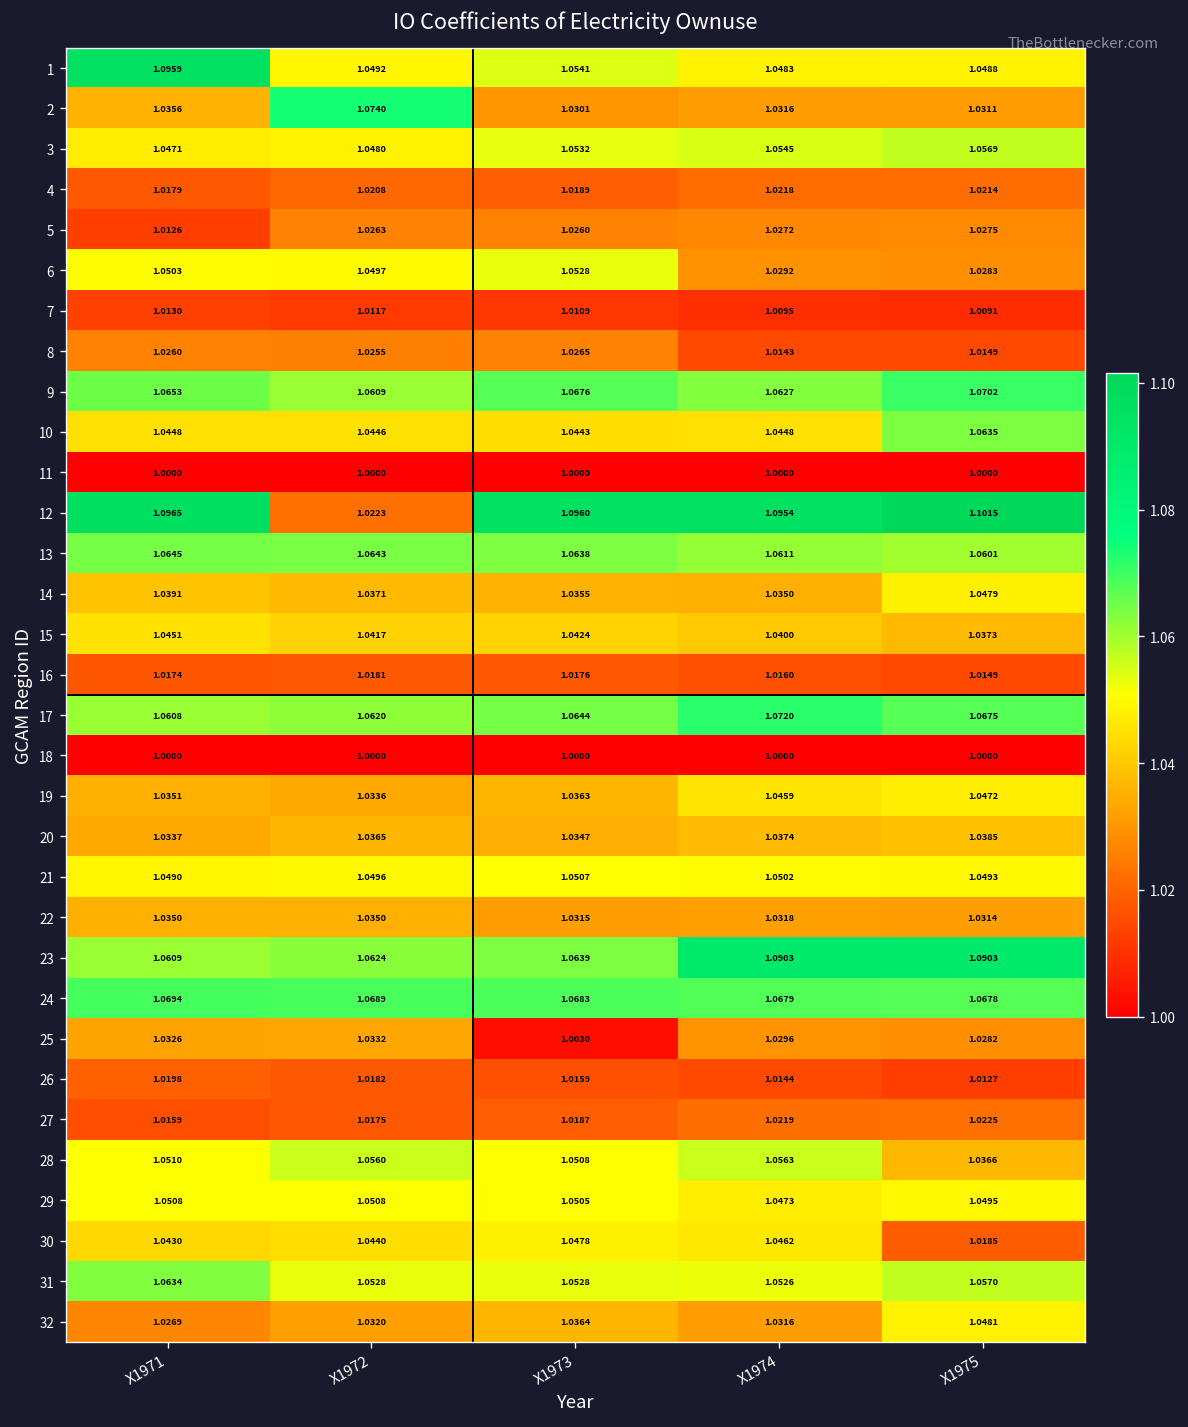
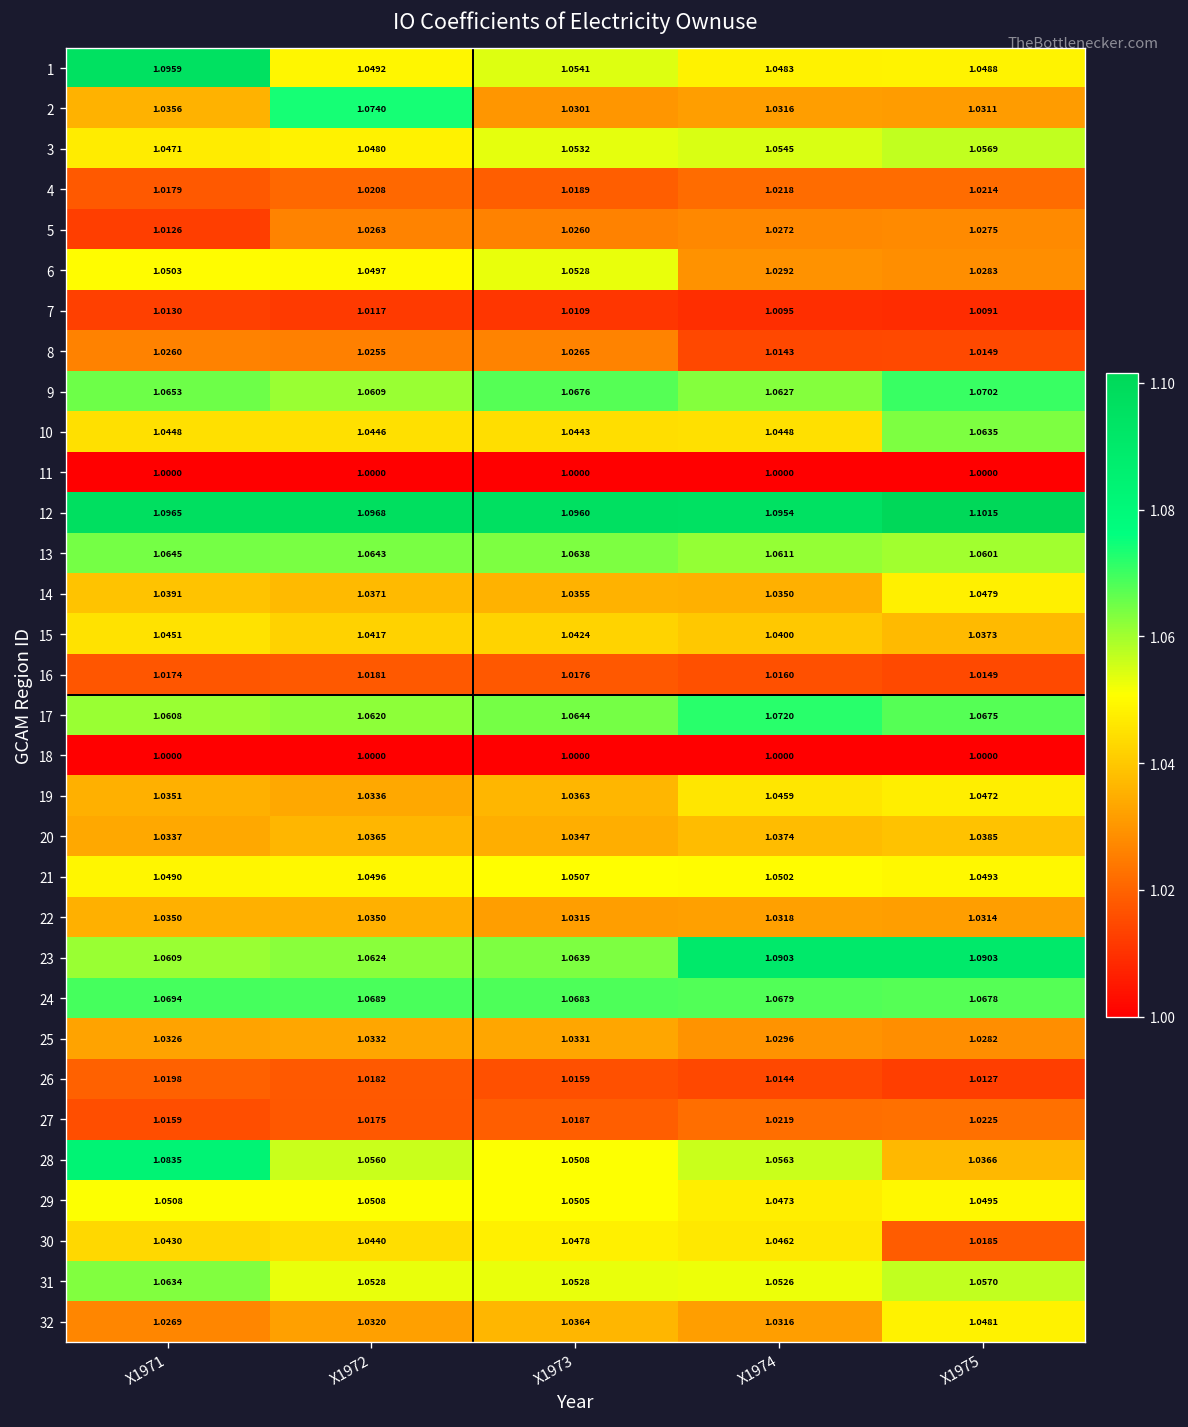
  {
    "1": {
      "X1971": 1.0959,
      "X1972": 1.0492,
      "X1973": 1.0541,
      "X1974": 1.0483,
      "X1975": 1.0488
    },
    "2": {
      "X1971": 1.0356,
      "X1972": 1.0740,
      "X1973": 1.0301,
      "X1974": 1.0316,
      "X1975": 1.0311
    },
    "3": {
      "X1971": 1.0471,
      "X1972": 1.0480,
      "X1973": 1.0532,
      "X1974": 1.0545,
      "X1975": 1.0569
    },
    "4": {
      "X1971": 1.0179,
      "X1972": 1.0208,
      "X1973": 1.0189,
      "X1974": 1.0218,
      "X1975": 1.0214
    },
    "5": {
      "X1971": 1.0126,
      "X1972": 1.0263,
      "X1973": 1.0260,
      "X1974": 1.0272,
      "X1975": 1.0275
    },
    "6": {
      "X1971": 1.0503,
      "X1972": 1.0497,
      "X1973": 1.0528,
      "X1974": 1.0292,
      "X1975": 1.0283
    },
    "7": {
      "X1971": 1.0130,
      "X1972": 1.0117,
      "X1973": 1.0109,
      "X1974": 1.0095,
      "X1975": 1.0091
    },
    "8": {
      "X1971": 1.0260,
      "X1972": 1.0255,
      "X1973": 1.0265,
      "X1974": 1.0143,
      "X1975": 1.0149
    },
    "9": {
      "X1971": 1.0653,
      "X1972": 1.0609,
      "X1973": 1.0676,
      "X1974": 1.0627,
      "X1975": 1.0702
    },
    "10": {
      "X1971": 1.0448,
      "X1972": 1.0446,
      "X1973": 1.0443,
      "X1974": 1.0448,
      "X1975": 1.0635
    },
    "11": {
      "X1971": 1.0000,
      "X1972": 1.0000,
      "X1973": 1.0000,
      "X1974": 1.0000,
      "X1975": 1.0000
    },
    "12": {
      "X1971": 1.0965,
-     "X1972": 1.0223,
+     "X1972": 1.0968,
      "X1973": 1.0960,
      "X1974": 1.0954,
      "X1975": 1.1015
    },
    "13": {
      "X1971": 1.0645,
      "X1972": 1.0643,
      "X1973": 1.0638,
      "X1974": 1.0611,
      "X1975": 1.0601
    },
    "14": {
      "X1971": 1.0391,
      "X1972": 1.0371,
      "X1973": 1.0355,
      "X1974": 1.0350,
      "X1975": 1.0479
    },
    "15": {
      "X1971": 1.0451,
      "X1972": 1.0417,
      "X1973": 1.0424,
      "X1974": 1.0400,
      "X1975": 1.0373
    },
    "16": {
      "X1971": 1.0174,
      "X1972": 1.0181,
      "X1973": 1.0176,
      "X1974": 1.0160,
      "X1975": 1.0149
    },
    "17": {
      "X1971": 1.0608,
      "X1972": 1.0620,
      "X1973": 1.0644,
      "X1974": 1.0720,
      "X1975": 1.0675
    },
    "18": {
      "X1971": 1.0000,
      "X1972": 1.0000,
      "X1973": 1.0000,
      "X1974": 1.0000,
      "X1975": 1.0000
    },
    "19": {
      "X1971": 1.0351,
      "X1972": 1.0336,
      "X1973": 1.0363,
      "X1974": 1.0459,
      "X1975": 1.0472
    },
    "20": {
      "X1971": 1.0337,
      "X1972": 1.0365,
      "X1973": 1.0347,
      "X1974": 1.0374,
      "X1975": 1.0385
    },
    "21": {
      "X1971": 1.0490,
      "X1972": 1.0496,
      "X1973": 1.0507,
      "X1974": 1.0502,
      "X1975": 1.0493
    },
    "22": {
      "X1971": 1.0350,
      "X1972": 1.0350,
      "X1973": 1.0315,
      "X1974": 1.0318,
      "X1975": 1.0314
    },
    "23": {
      "X1971": 1.0609,
      "X1972": 1.0624,
      "X1973": 1.0639,
      "X1974": 1.0903,
      "X1975": 1.0903
    },
    "24": {
      "X1971": 1.0694,
      "X1972": 1.0689,
      "X1973": 1.0683,
      "X1974": 1.0679,
      "X1975": 1.0678
    },
    "25": {
      "X1971": 1.0326,
      "X1972": 1.0332,
-     "X1973": 1.0030,
+     "X1973": 1.0331,
      "X1974": 1.0296,
      "X1975": 1.0282
    },
    "26": {
      "X1971": 1.0198,
      "X1972": 1.0182,
      "X1973": 1.0159,
      "X1974": 1.0144,
      "X1975": 1.0127
    },
    "27": {
      "X1971": 1.0159,
      "X1972": 1.0175,
      "X1973": 1.0187,
      "X1974": 1.0219,
      "X1975": 1.0225
    },
    "28": {
-     "X1971": 1.0510,
+     "X1971": 1.0835,
      "X1972": 1.0560,
      "X1973": 1.0508,
      "X1974": 1.0563,
      "X1975": 1.0366
    },
    "29": {
      "X1971": 1.0508,
      "X1972": 1.0508,
      "X1973": 1.0505,
      "X1974": 1.0473,
      "X1975": 1.0495
    },
    "30": {
      "X1971": 1.0430,
      "X1972": 1.0440,
      "X1973": 1.0478,
      "X1974": 1.0462,
      "X1975": 1.0185
    },
    "31": {
      "X1971": 1.0634,
      "X1972": 1.0528,
      "X1973": 1.0528,
      "X1974": 1.0526,
      "X1975": 1.0570
    },
    "32": {
      "X1971": 1.0269,
      "X1972": 1.0320,
      "X1973": 1.0364,
      "X1974": 1.0316,
      "X1975": 1.0481
    }
  }
